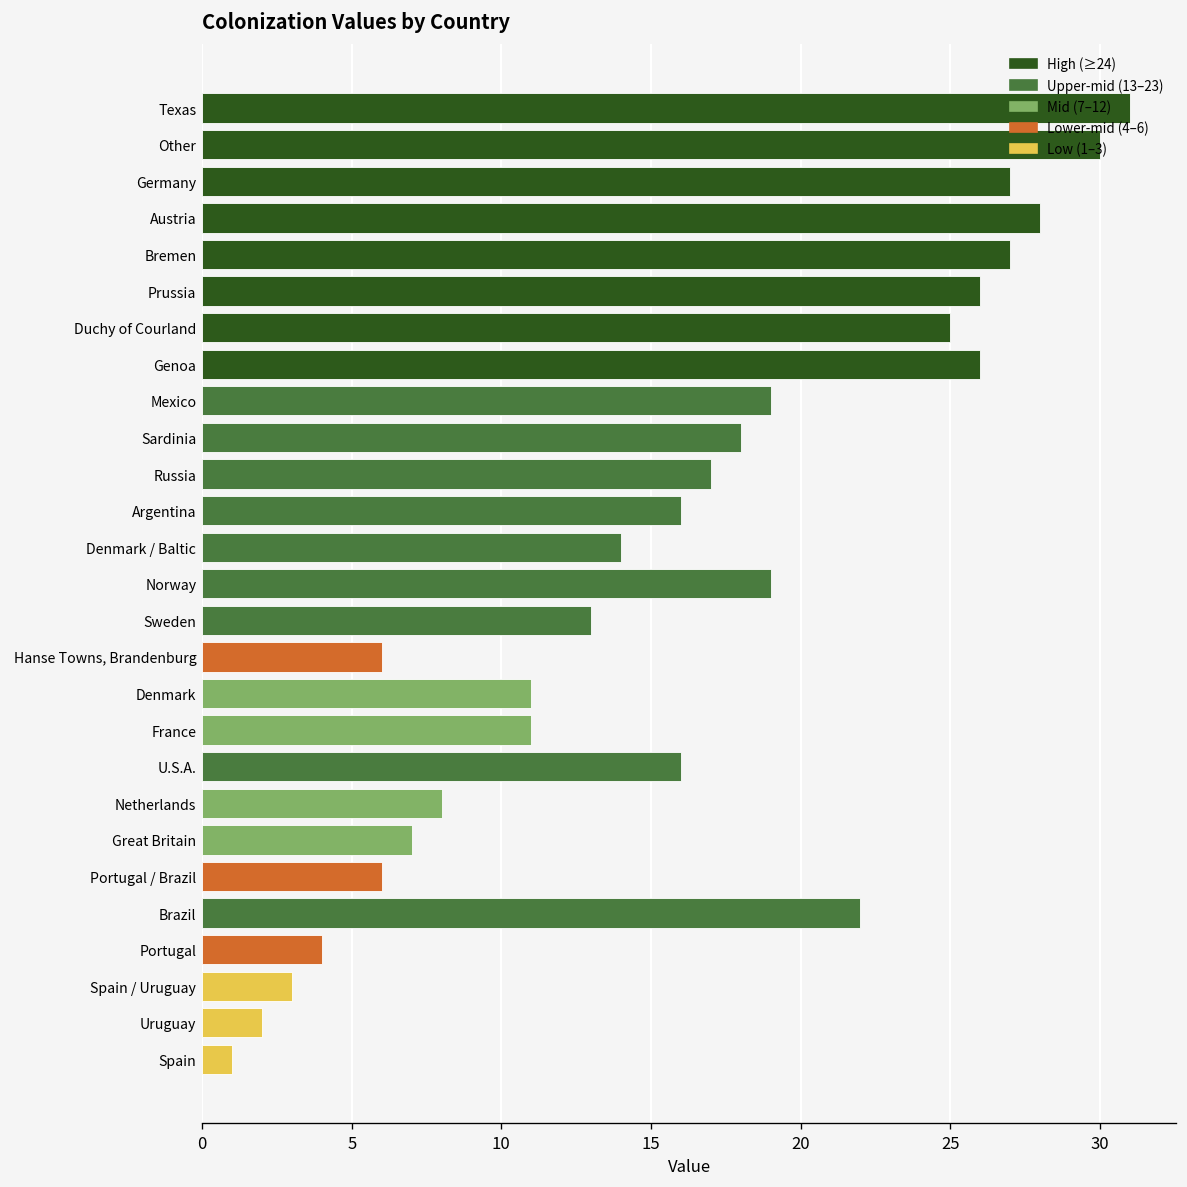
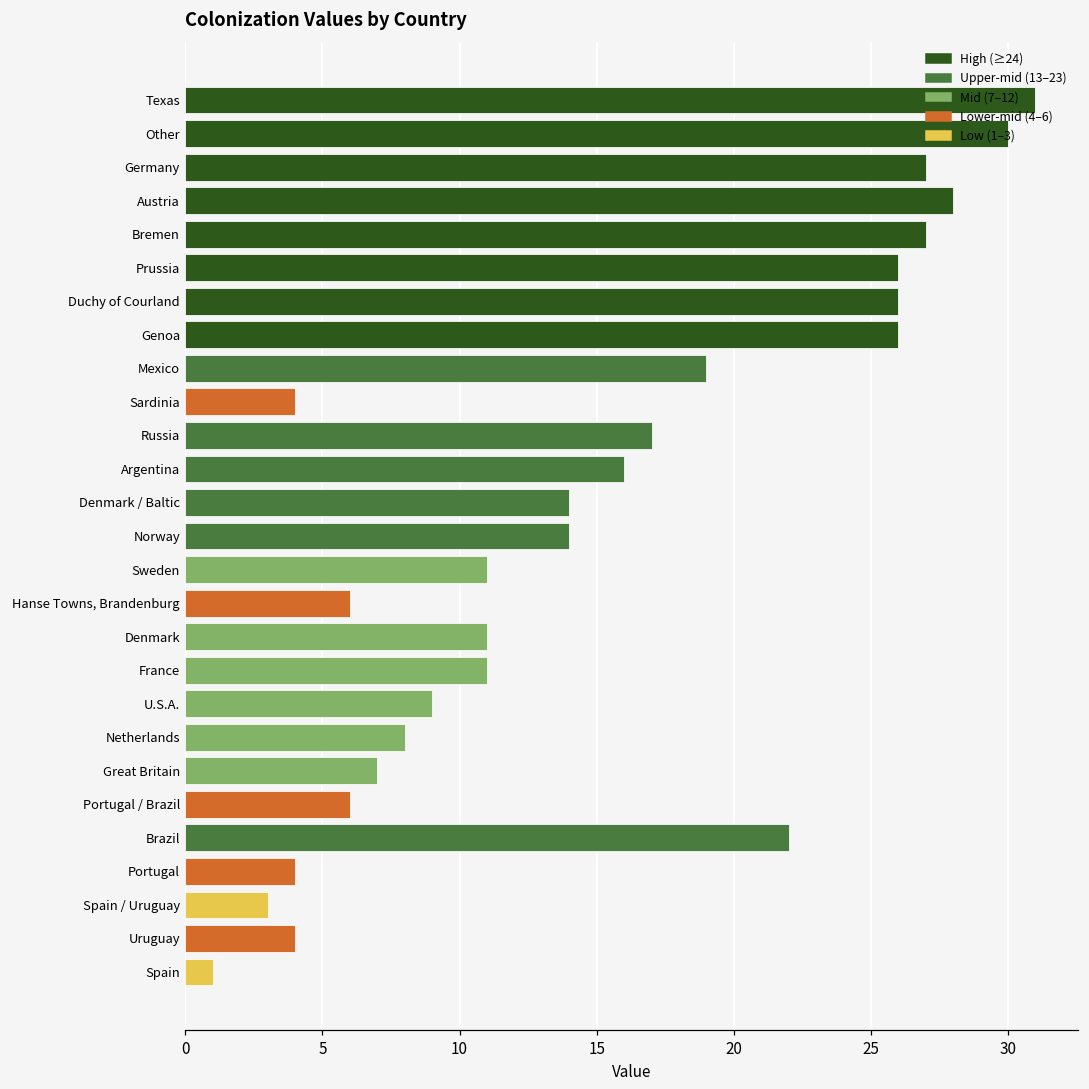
  {
    "Texas": 31,
    "Other": 30,
    "Germany": 27,
    "Austria": 28,
    "Bremen": 27,
    "Prussia": 26,
-   "Duchy of Courland": 25,
+   "Duchy of Courland": 26,
    "Genoa": 26,
    "Mexico": 19,
-   "Sardinia": 18,
+   "Sardinia": 4,
    "Russia": 17,
    "Argentina": 16,
    "Denmark / Baltic": 14,
-   "Norway": 19,
-   "Sweden": 13,
+   "Norway": 14,
+   "Sweden": 11,
    "Hanse Towns, Brandenburg": 6,
    "Denmark": 11,
    "France": 11,
-   "U.S.A.": 16,
+   "U.S.A.": 9,
    "Netherlands": 8,
    "Great Britain": 7,
    "Portugal / Brazil": 6,
    "Brazil": 22,
    "Portugal": 4,
    "Spain / Uruguay": 3,
-   "Uruguay": 2,
+   "Uruguay": 4,
    "Spain": 1
  }
